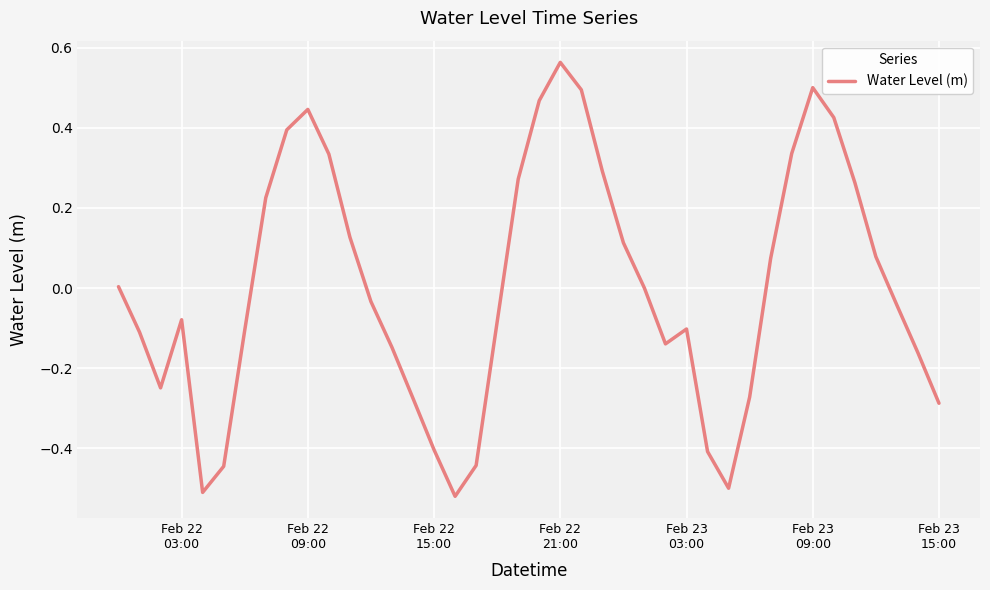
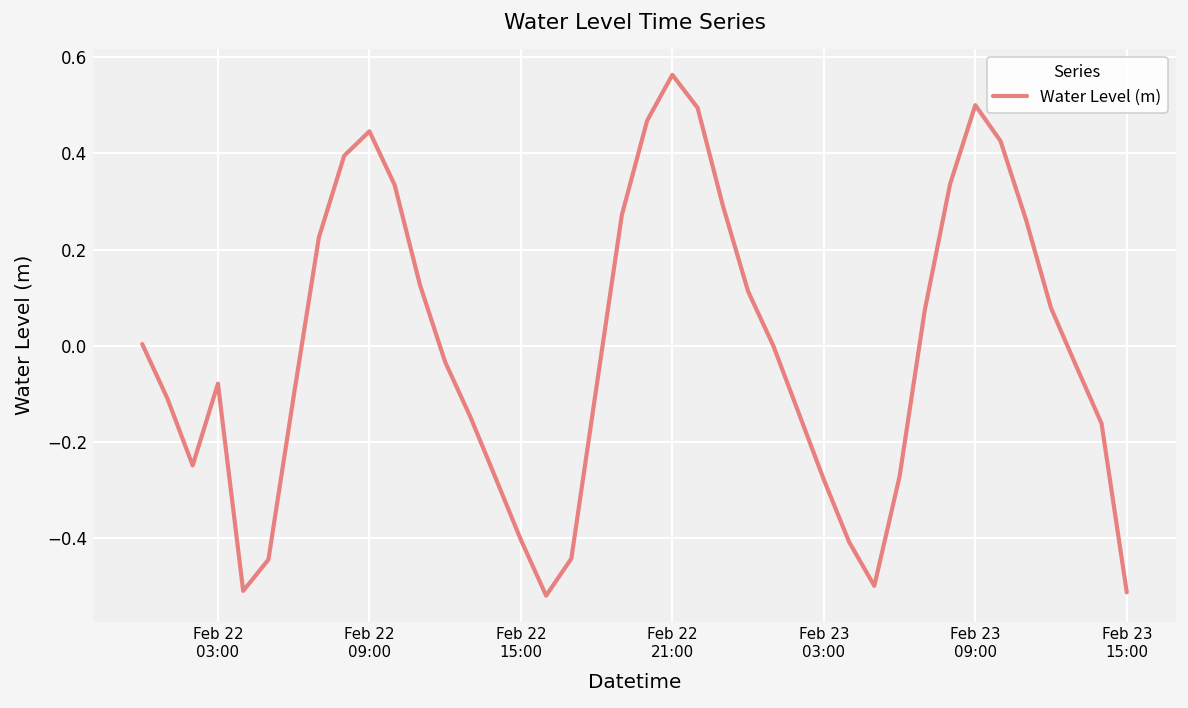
  {
    "Feb 22 03:00": -0.08,
    "Feb 22 09:00": 0.45,
    "Feb 22 15:00": -0.40,
    "Feb 22 21:00": 0.56,
-   "Feb 23 03:00": -0.10,
+   "Feb 23 03:00": -0.28,
    "Feb 23 09:00": 0.50,
-   "Feb 23 15:00": -0.29
+   "Feb 23 15:00": -0.51
  }
